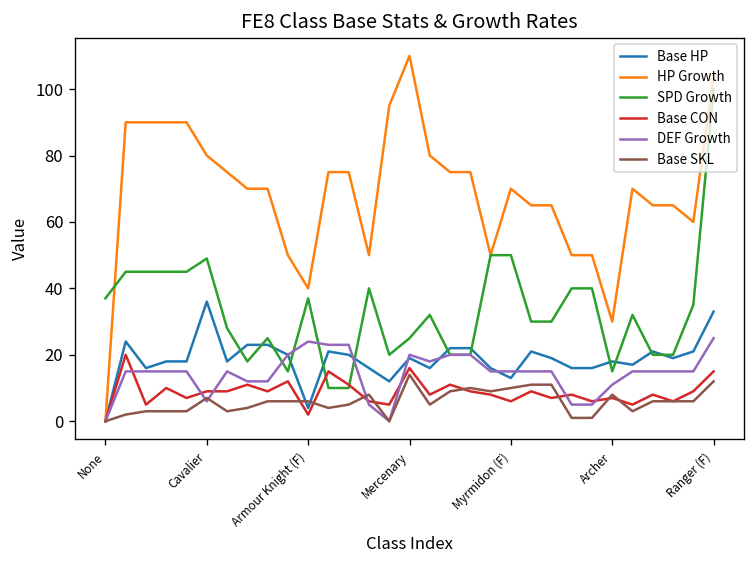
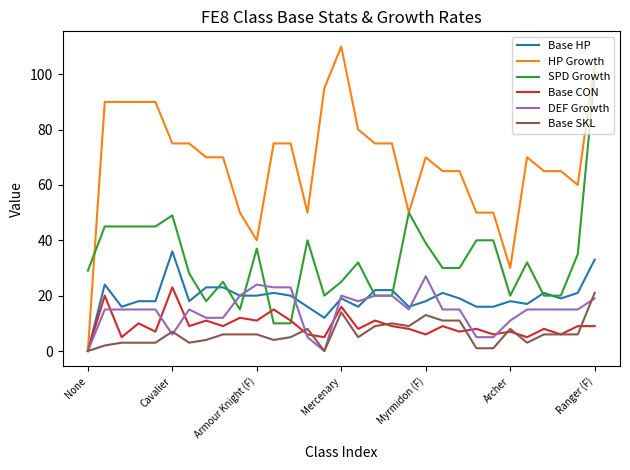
  {
    "Base HP": {
      "Cavalier": 36,
-     "Armour Knight (F)": 4,
+     "Armour Knight (F)": 20,
      "Mercenary": 19,
-     "Myrmidon (F)": 13,
+     "Myrmidon (F)": 18,
      "Archer": 18,
      "Ranger (F)": 33
    },
    "HP Growth": {
-     "Cavalier": 80,
+     "Cavalier": 75,
      "Armour Knight (F)": 40,
      "Mercenary": 110,
      "Myrmidon (F)": 70,
      "Archer": 30
    },
    "SPD Growth": {
-     "None": 37,
+     "None": 29,
      "Cavalier": 49,
      "Armour Knight (F)": 37,
      "Mercenary": 25,
-     "Myrmidon (F)": 50,
-     "Archer": 15
+     "Myrmidon (F)": 39,
+     "Archer": 20
    },
    "Base CON": {
-     "Cavalier": 9,
-     "Armour Knight (F)": 2,
+     "Cavalier": 23,
+     "Armour Knight (F)": 11,
      "Mercenary": 16,
      "Myrmidon (F)": 6,
      "Archer": 7,
-     "Ranger (F)": 15
+     "Ranger (F)": 9
    },
    "DEF Growth": {
      "Cavalier": 6,
      "Armour Knight (F)": 24,
      "Mercenary": 20,
-     "Myrmidon (F)": 15,
+     "Myrmidon (F)": 27,
      "Archer": 11,
-     "Ranger (F)": 25
+     "Ranger (F)": 19
    },
    "Base SKL": {
      "Cavalier": 7,
      "Armour Knight (F)": 6,
      "Mercenary": 14,
-     "Myrmidon (F)": 10,
+     "Myrmidon (F)": 13,
      "Archer": 8,
-     "Ranger (F)": 12
+     "Ranger (F)": 21
    }
  }
